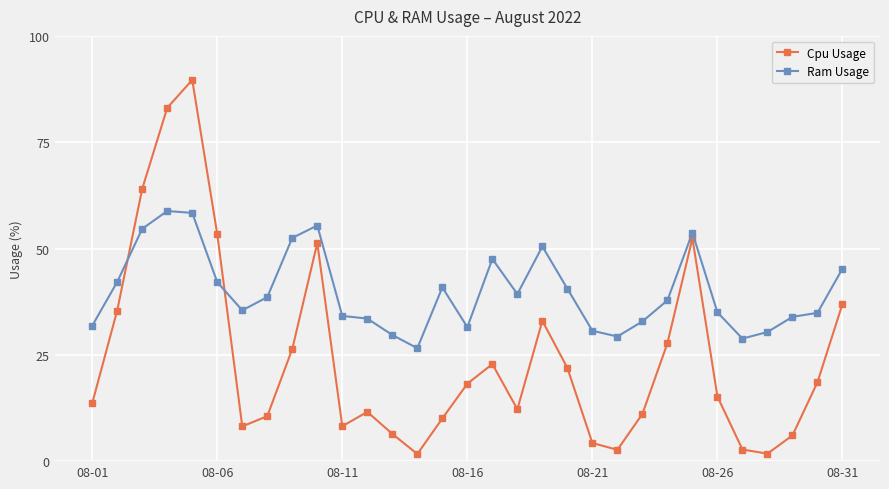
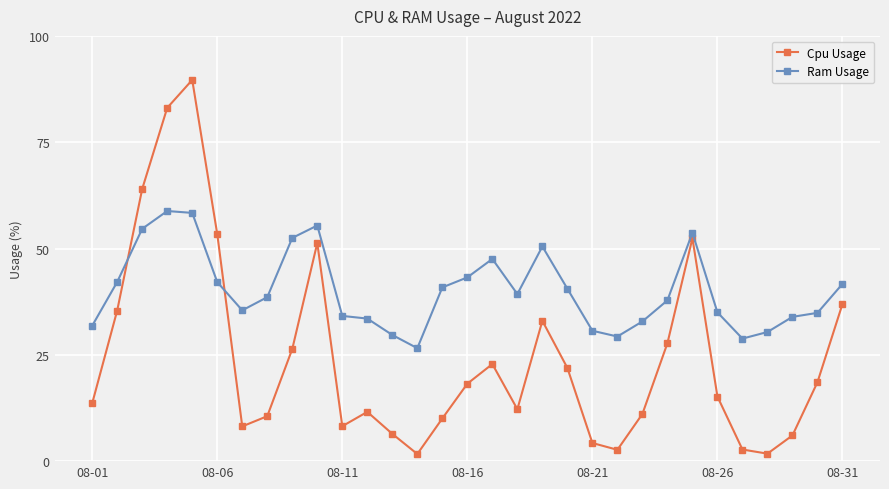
  {
    "Cpu Usage": {
      "08-01": 14,
      "08-06": 53,
      "08-11": 8,
      "08-16": 18,
      "08-21": 4,
      "08-26": 15,
      "08-31": 37
    },
    "Ram Usage": {
      "08-01": 32,
      "08-06": 42,
      "08-11": 34,
-     "08-16": 32,
+     "08-16": 43,
      "08-21": 31,
      "08-26": 35,
-     "08-31": 45
+     "08-31": 42
    }
  }
